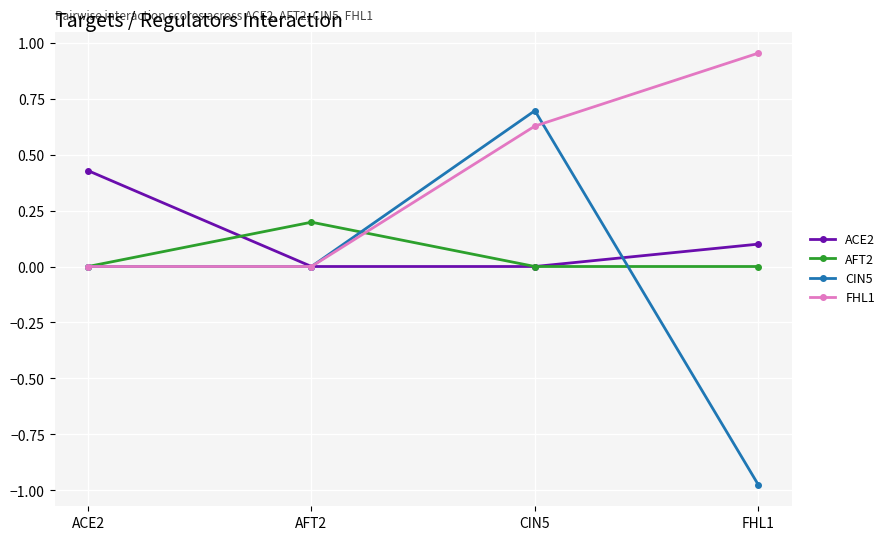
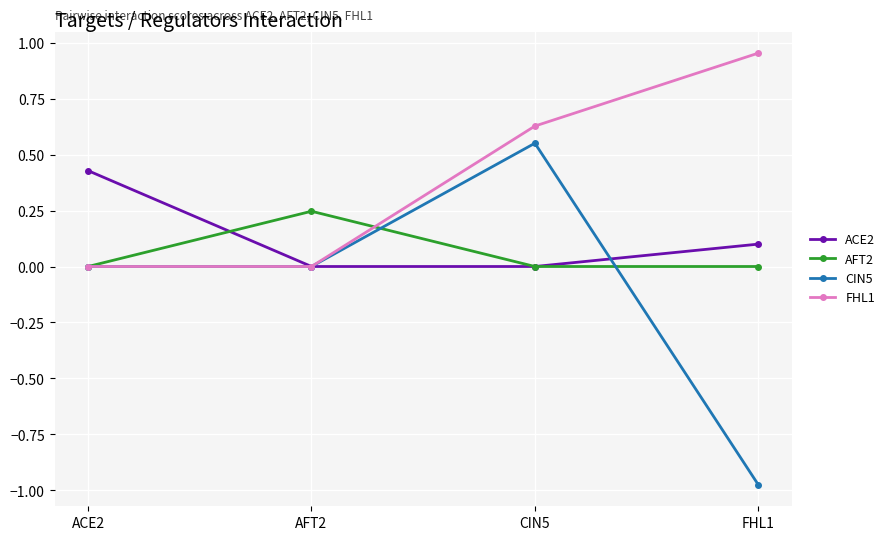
  {
    "ACE2": {
      "ACE2": 0.43,
      "FHL1": 0.10
    },
    "AFT2": {
-     "AFT2": 0.20,
+     "AFT2": 0.25,
      "FHL1": 0.00
    },
    "CIN5": {
-     "CIN5": 0.70,
+     "CIN5": 0.55,
      "FHL1": -0.97
    },
    "FHL1": {
      "CIN5": 0.63,
      "FHL1": 0.95
    }
  }
